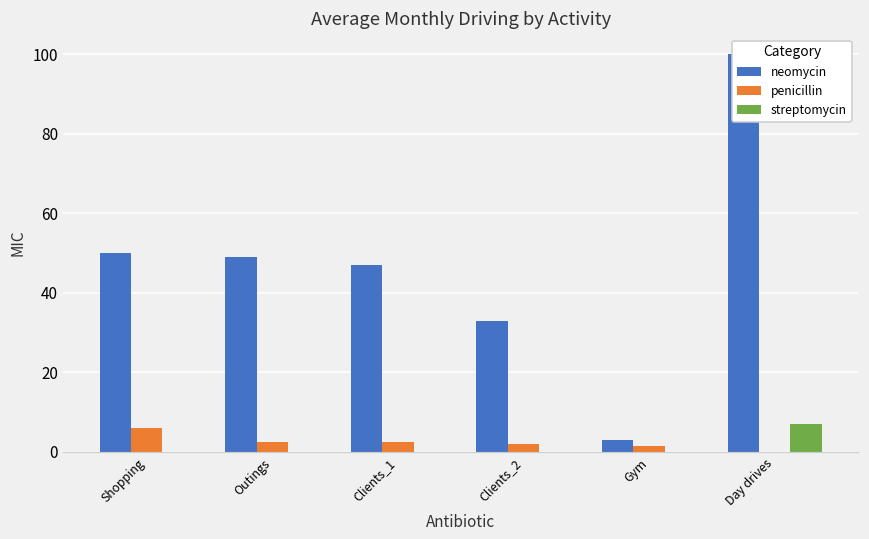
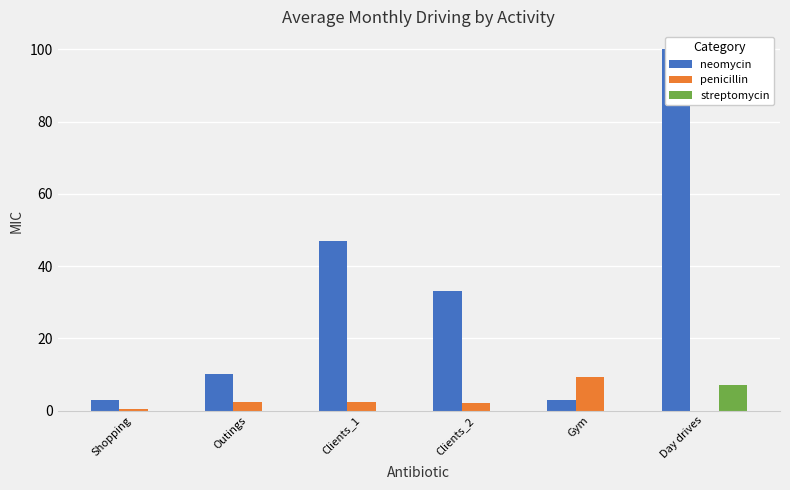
  {
    "neomycin": {
-     "Shopping": 50,
-     "Outings": 49,
+     "Shopping": 3,
+     "Outings": 10,
      "Clients_1": 47,
      "Clients_2": 33,
      "Gym": 3
    },
    "penicillin": {
-     "Shopping": 6,
+     "Shopping": 1,
      "Outings": 3,
      "Clients_1": 3,
      "Clients_2": 2,
-     "Gym": 2,
+     "Gym": 9,
      "Day drives": 0
    },
    "streptomycin": {
      "Shopping": 0,
      "Outings": 0,
      "Clients_1": 0,
      "Clients_2": 0,
      "Gym": 0,
      "Day drives": 7
    }
  }
